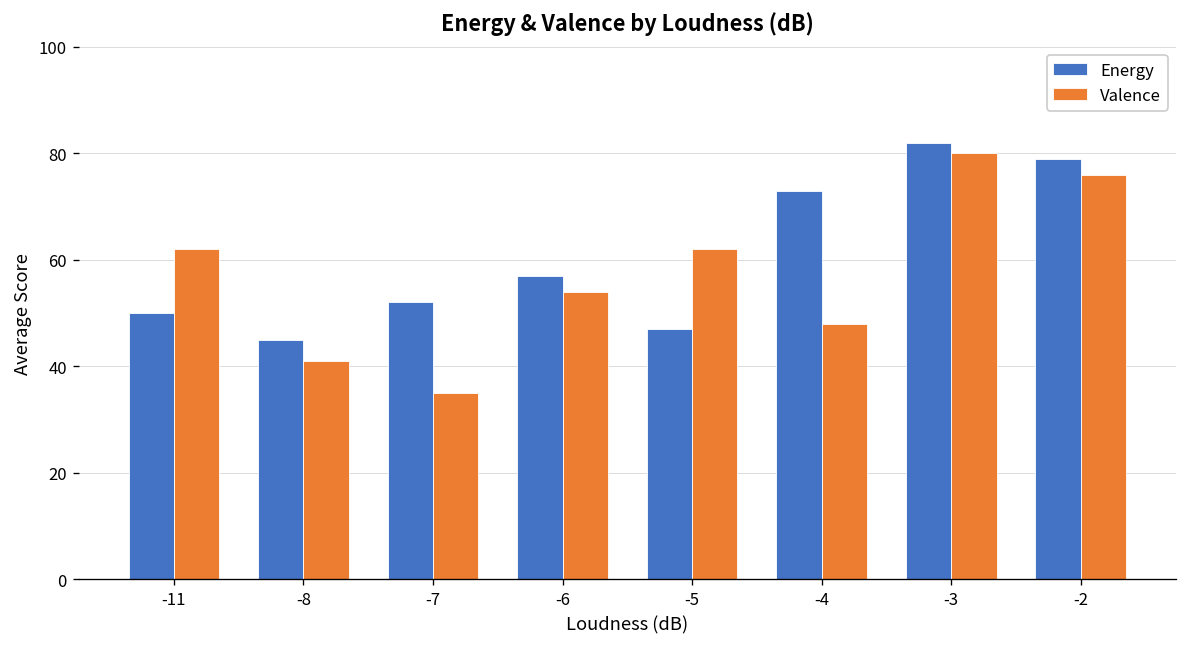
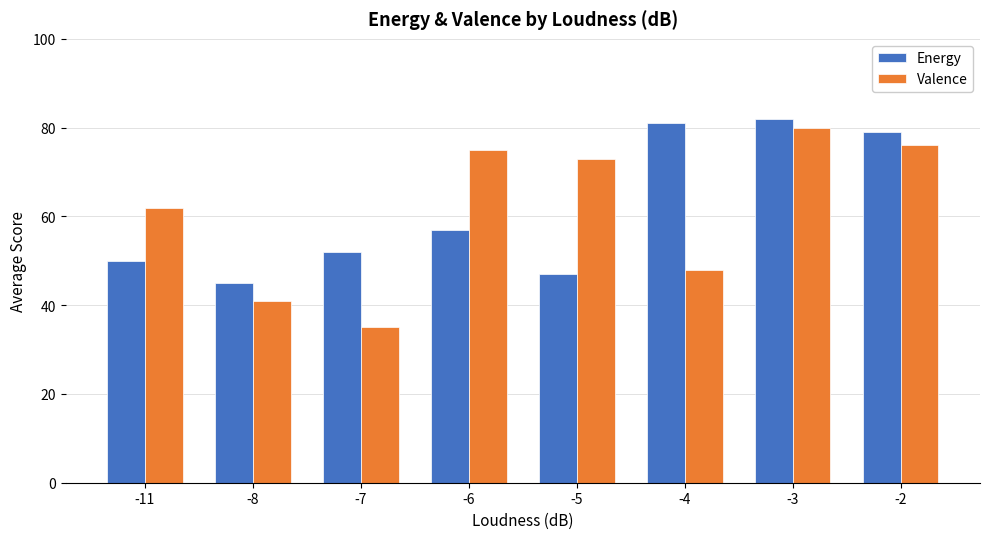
  {
    "Energy": {
      "-11": 50,
      "-8": 45,
      "-7": 52,
      "-6": 57,
      "-5": 47,
-     "-4": 73,
+     "-4": 81,
      "-3": 82,
      "-2": 79
    },
    "Valence": {
      "-11": 62,
      "-8": 41,
      "-7": 35,
-     "-6": 54,
-     "-5": 62,
+     "-6": 75,
+     "-5": 73,
      "-4": 48,
      "-3": 80,
      "-2": 76
    }
  }
